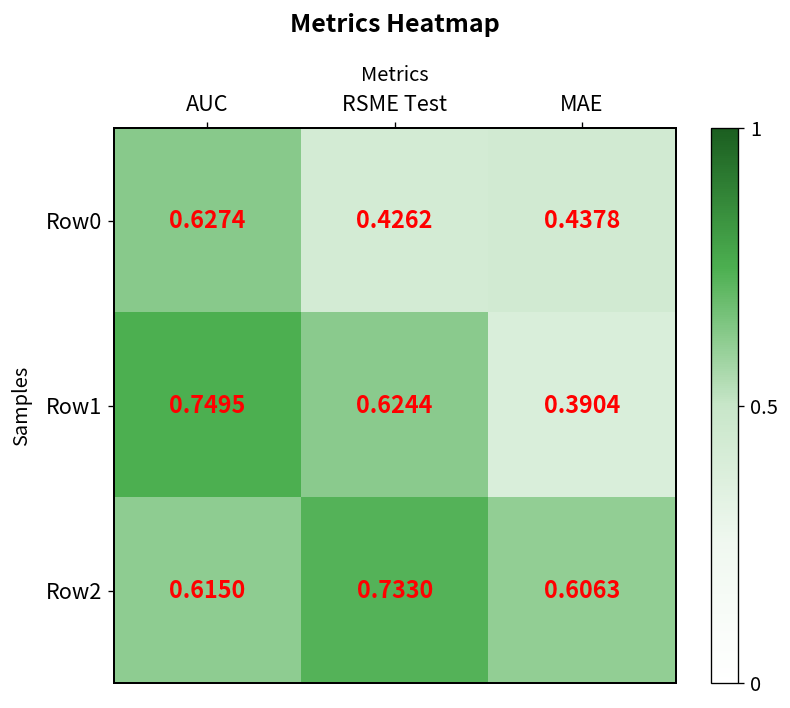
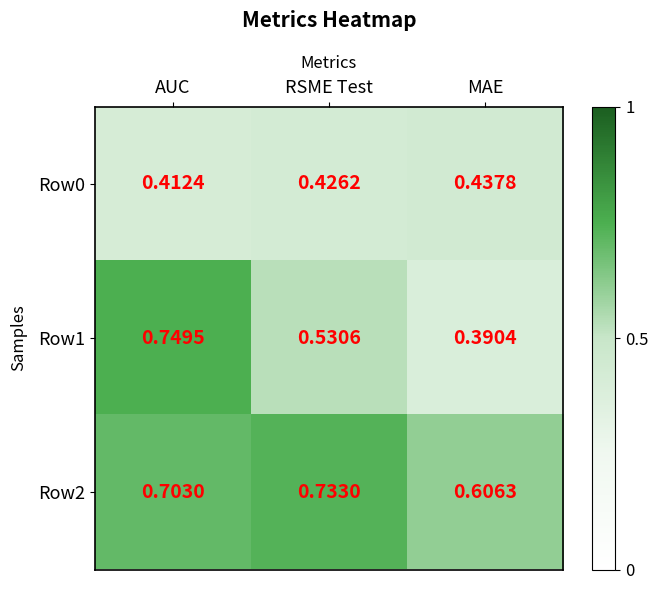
  {
    "Row0": {
-     "AUC": 0.6274,
+     "AUC": 0.4124,
      "RSME Test": 0.4262,
      "MAE": 0.4378
    },
    "Row1": {
      "AUC": 0.7495,
-     "RSME Test": 0.6244,
+     "RSME Test": 0.5306,
      "MAE": 0.3904
    },
    "Row2": {
-     "AUC": 0.6150,
+     "AUC": 0.7030,
      "RSME Test": 0.7330,
      "MAE": 0.6063
    }
  }
